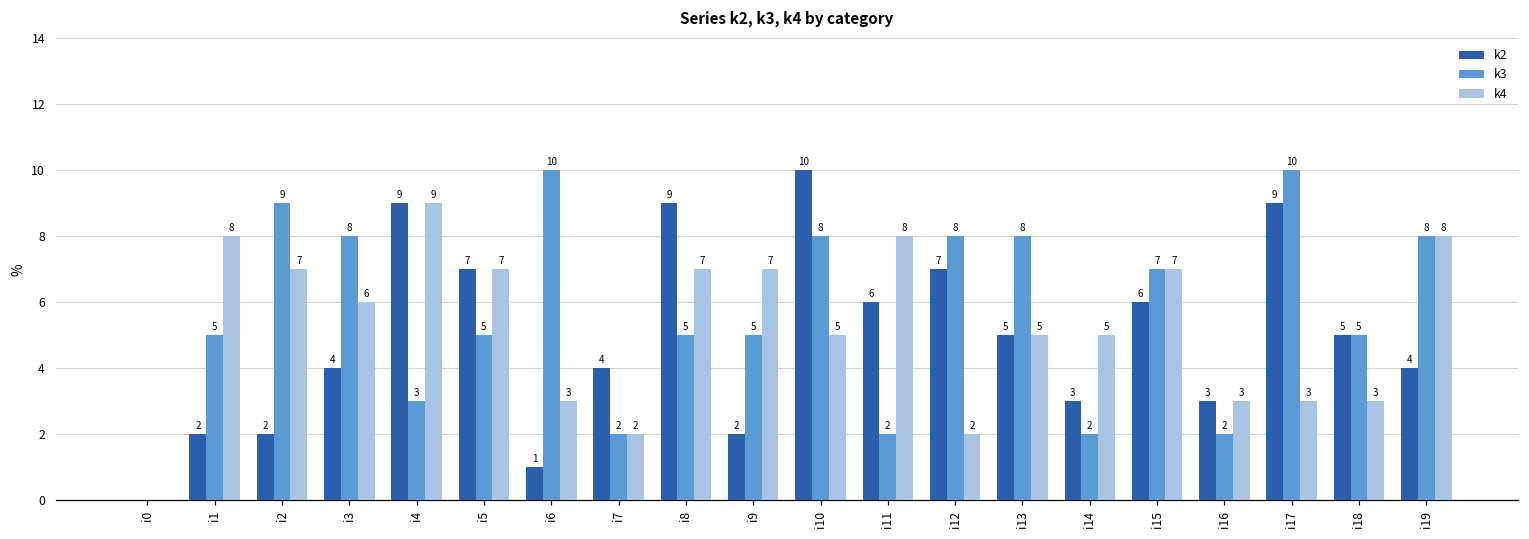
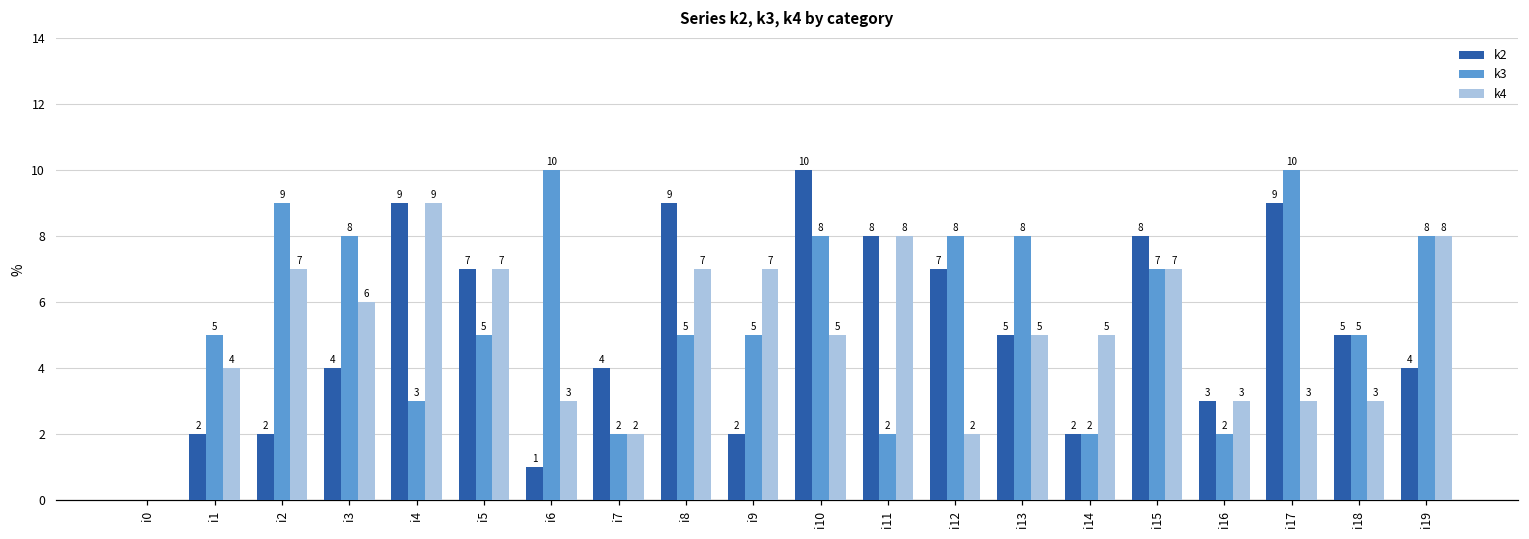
  {
    "k2": {
      "i1": 2,
      "i2": 2,
      "i3": 4,
      "i4": 9,
      "i5": 7,
      "i6": 1,
      "i7": 4,
      "i8": 9,
      "i9": 2,
      "i10": 10,
-     "i11": 6,
+     "i11": 8,
      "i12": 7,
      "i13": 5,
-     "i14": 3,
-     "i15": 6,
+     "i14": 2,
+     "i15": 8,
      "i16": 3,
      "i17": 9,
      "i18": 5,
      "i19": 4
    },
    "k3": {
      "i1": 5,
      "i2": 9,
      "i3": 8,
      "i4": 3,
      "i5": 5,
      "i6": 10,
      "i7": 2,
      "i8": 5,
      "i9": 5,
      "i10": 8,
      "i11": 2,
      "i12": 8,
      "i13": 8,
      "i14": 2,
      "i15": 7,
      "i16": 2,
      "i17": 10,
      "i18": 5,
      "i19": 8
    },
    "k4": {
-     "i1": 8,
+     "i1": 4,
      "i2": 7,
      "i3": 6,
      "i4": 9,
      "i5": 7,
      "i6": 3,
      "i7": 2,
      "i8": 7,
      "i9": 7,
      "i10": 5,
      "i11": 8,
      "i12": 2,
      "i13": 5,
      "i14": 5,
      "i15": 7,
      "i16": 3,
      "i17": 3,
      "i18": 3,
      "i19": 8
    }
  }
